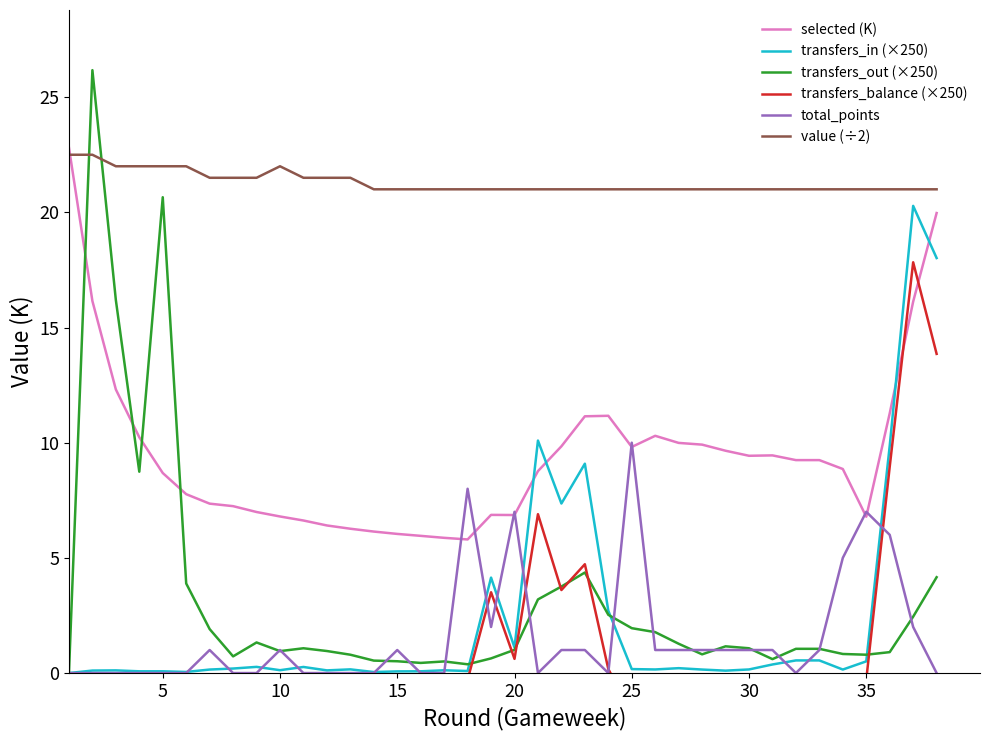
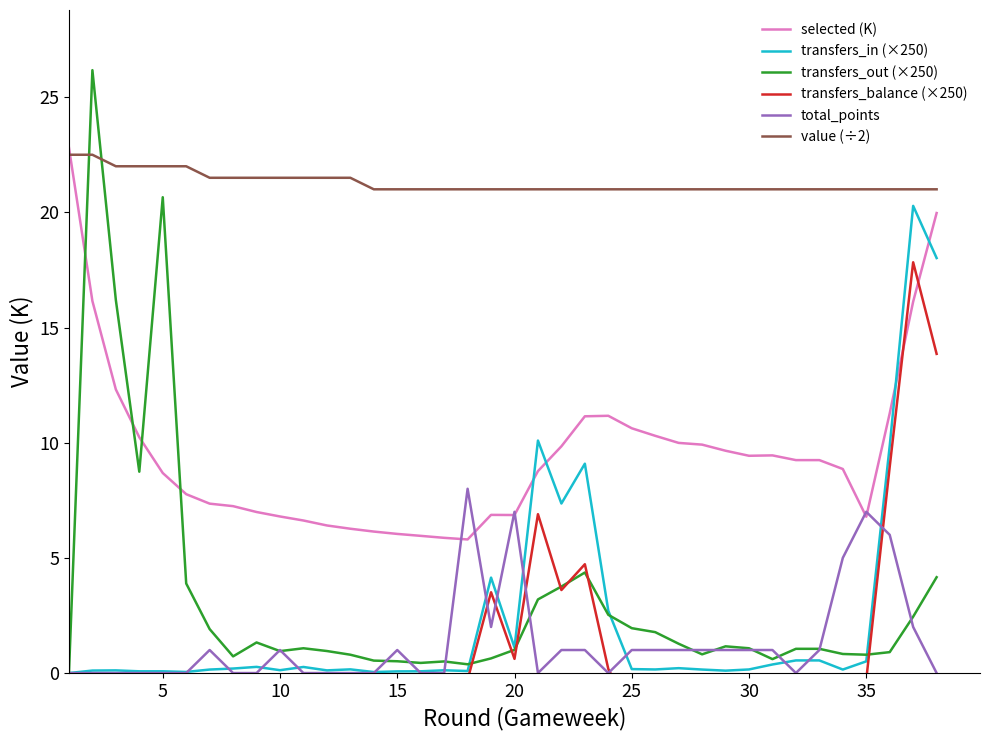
  {
    "selected (K)": {
      "5": 8.7,
      "10": 6.8,
      "15": 6.0,
      "20": 6.9,
-     "25": 9.8,
+     "25": 10.6,
      "30": 9.4,
      "35": 6.8
    },
    "transfers_in (×250)": {
      "10": 0.1,
      "15": 0.1,
      "25": 0.2,
      "30": 0.2,
      "35": 0.5
    },
    "transfers_out (×250)": {
      "5": 20.7,
      "15": 0.5,
      "25": 1.9,
      "35": 0.8
    },
    "transfers_balance (×250)": {
      "20": 0.6
    },
    "total_points": {
      "15": 1,
      "20": 7,
-     "25": 10,
+     "25": 1,
      "35": 7
    },
    "value (÷2)": {
      "5": 22.0,
-     "10": 22.0,
+     "10": 21.5,
      "15": 21.0,
      "20": 21.0,
      "25": 21.0,
      "30": 21.0,
      "35": 21.0
    }
  }
